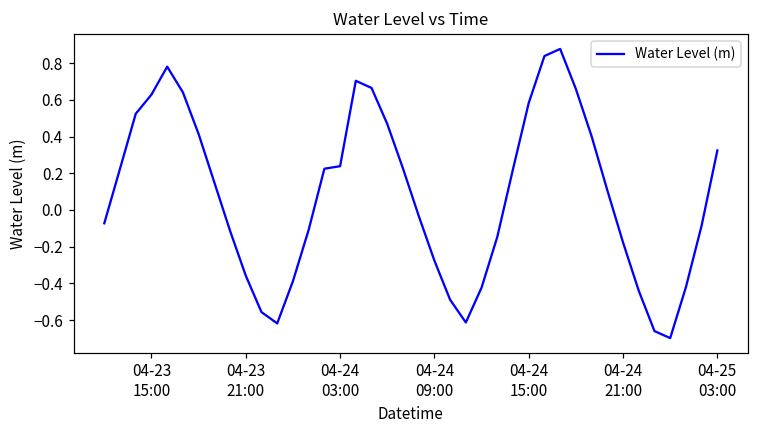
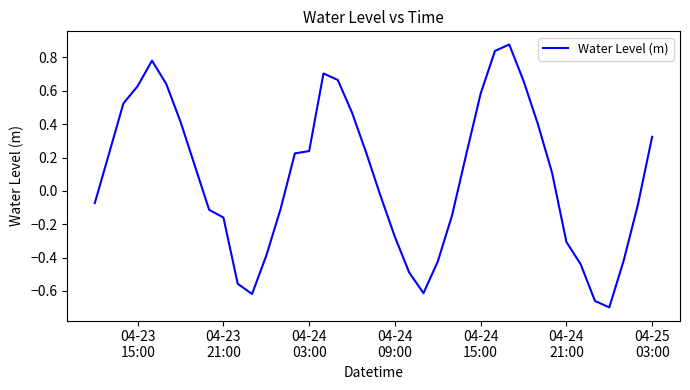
  {
    "04-23 15:00": 0.63,
-   "04-23 21:00": -0.36,
+   "04-23 21:00": -0.16,
    "04-24 03:00": 0.24,
    "04-24 09:00": -0.28,
    "04-24 15:00": 0.58,
-   "04-24 21:00": -0.18,
+   "04-24 21:00": -0.31,
    "04-25 03:00": 0.32
  }
